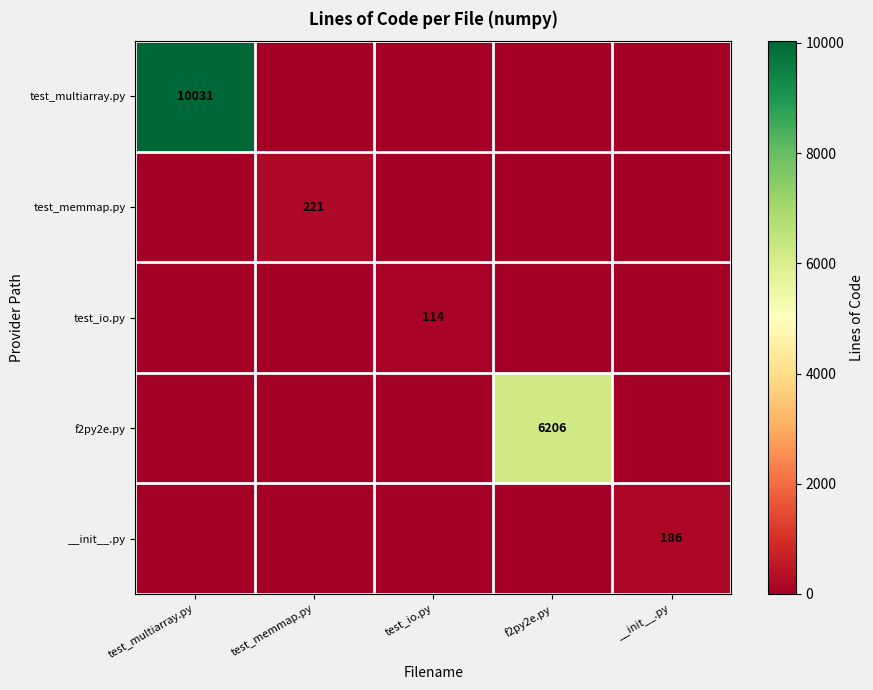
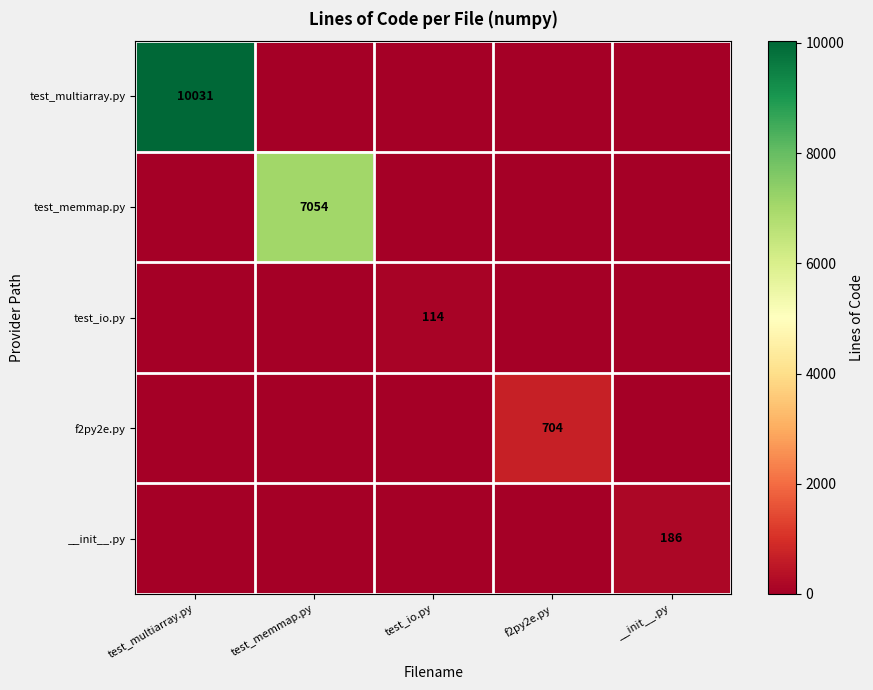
  {
    "test_multiarray.py": {
      "test_multiarray.py": 10031
    },
    "test_memmap.py": {
-     "test_memmap.py": 221
+     "test_memmap.py": 7054
    },
    "test_io.py": {
      "test_io.py": 114
    },
    "f2py2e.py": {
-     "f2py2e.py": 6206
+     "f2py2e.py": 704
    },
    "__init__.py": {
      "__init__.py": 186
    }
  }
